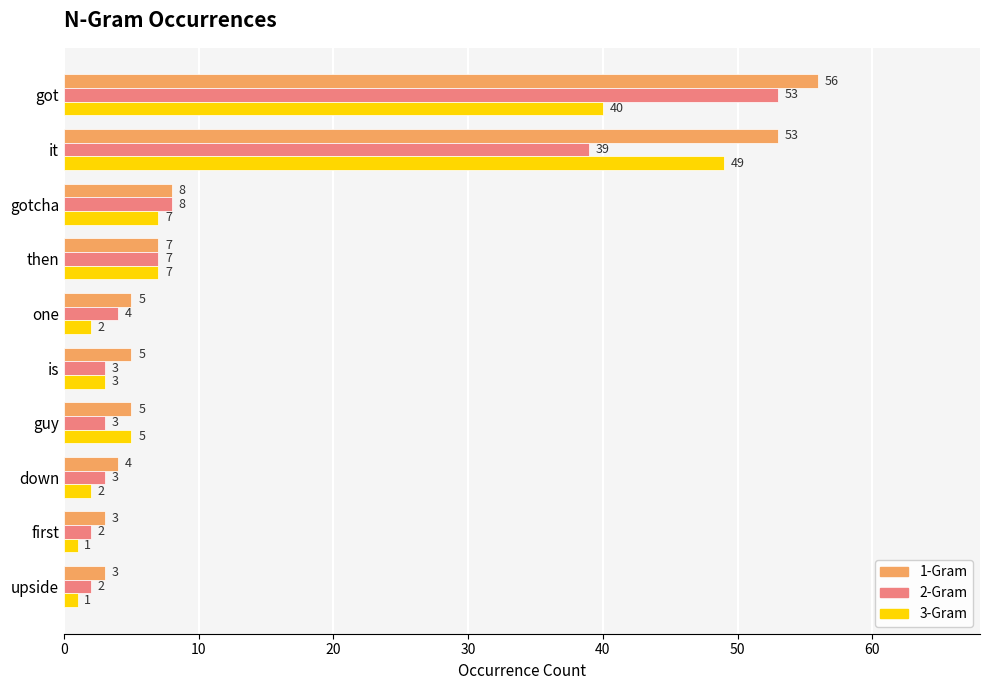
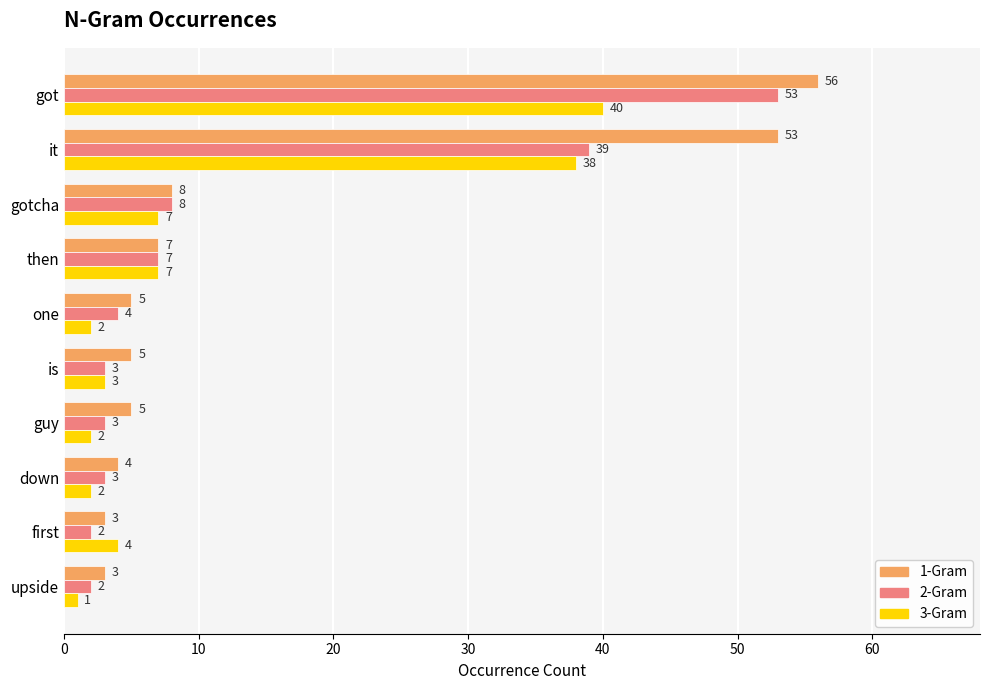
  {
    "3-Gram": {
      "got": 40,
-     "it": 49,
+     "it": 38,
      "gotcha": 7,
      "then": 7,
      "one": 2,
      "is": 3,
-     "guy": 5,
+     "guy": 2,
      "down": 2,
-     "first": 1,
+     "first": 4,
      "upside": 1
    }
  }
